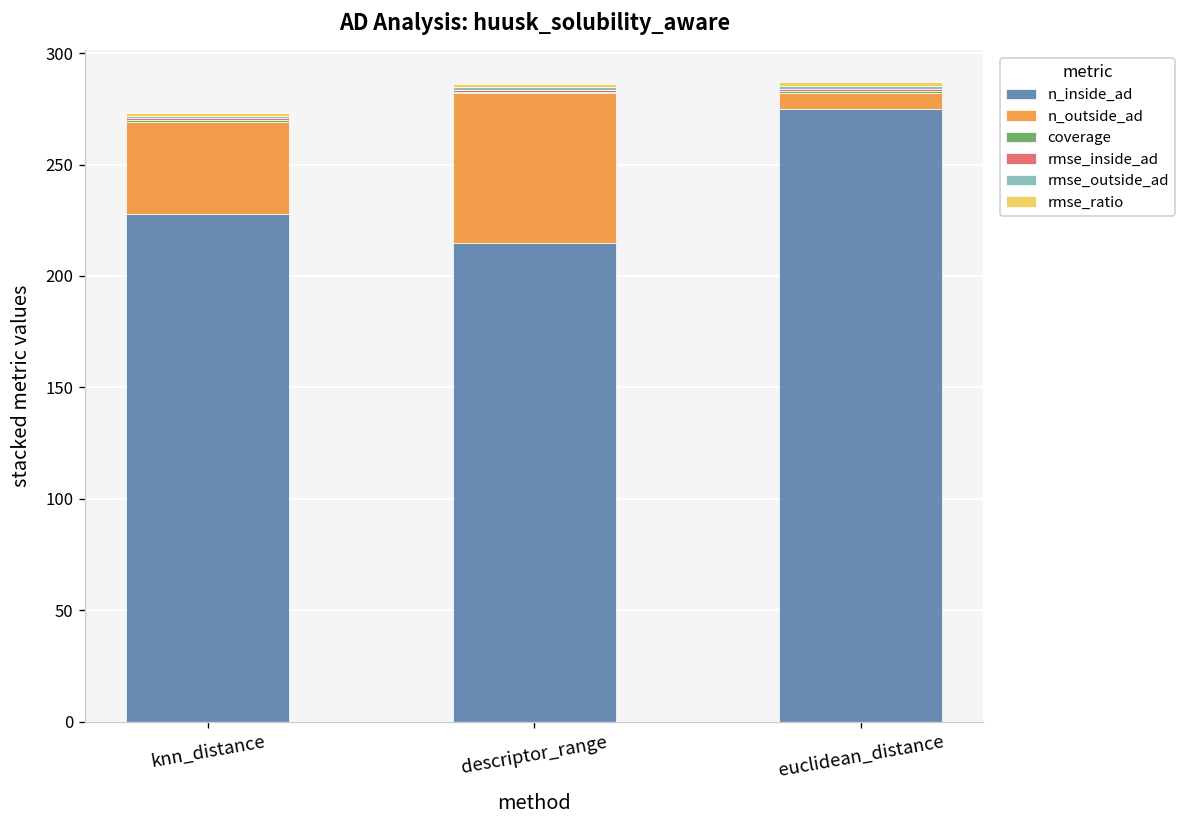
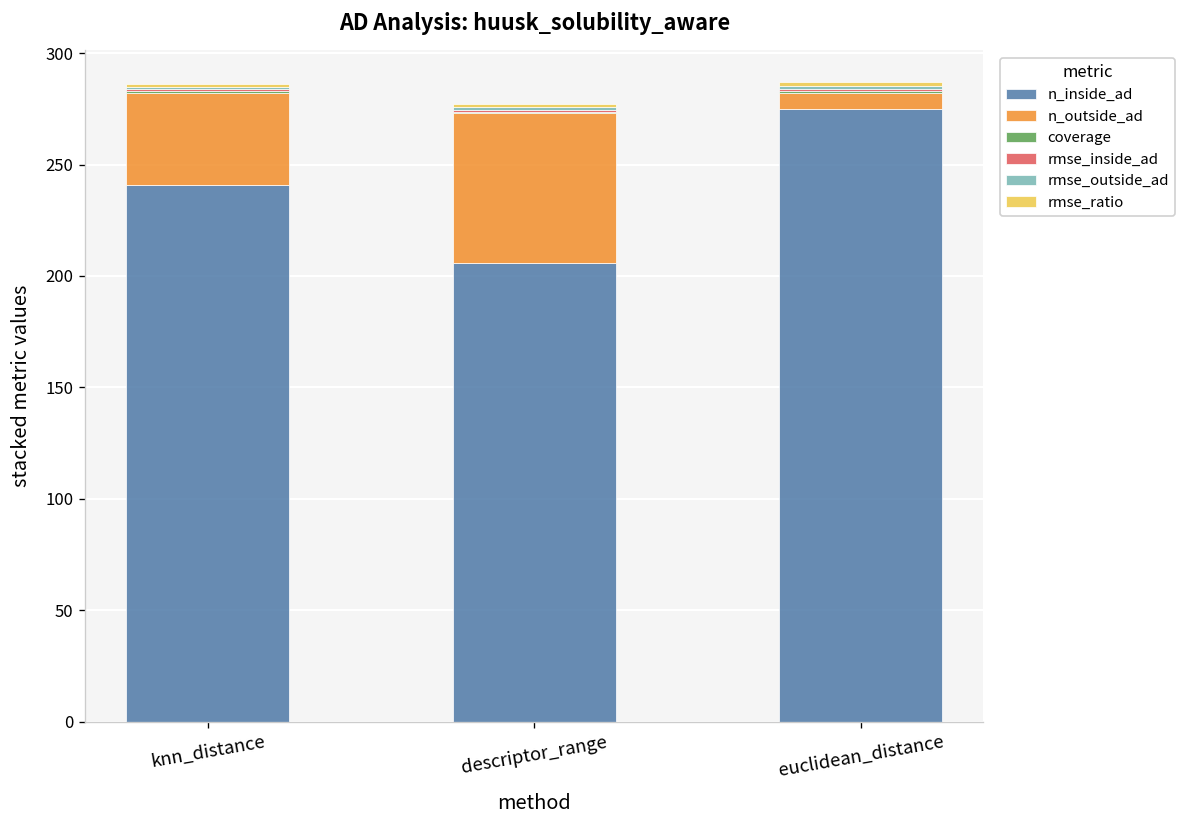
  {
    "n_inside_ad": {
-     "knn_distance": 228,
-     "descriptor_range": 215,
+     "knn_distance": 241,
+     "descriptor_range": 206,
      "euclidean_distance": 275
    },
    "n_outside_ad": {
      "knn_distance": 41,
      "descriptor_range": 67,
      "euclidean_distance": 7
    },
    "rmse_outside_ad": {
      "euclidean_distance": 1
    },
    "rmse_ratio": {
      "descriptor_range": 1,
      "euclidean_distance": 2
    }
  }
